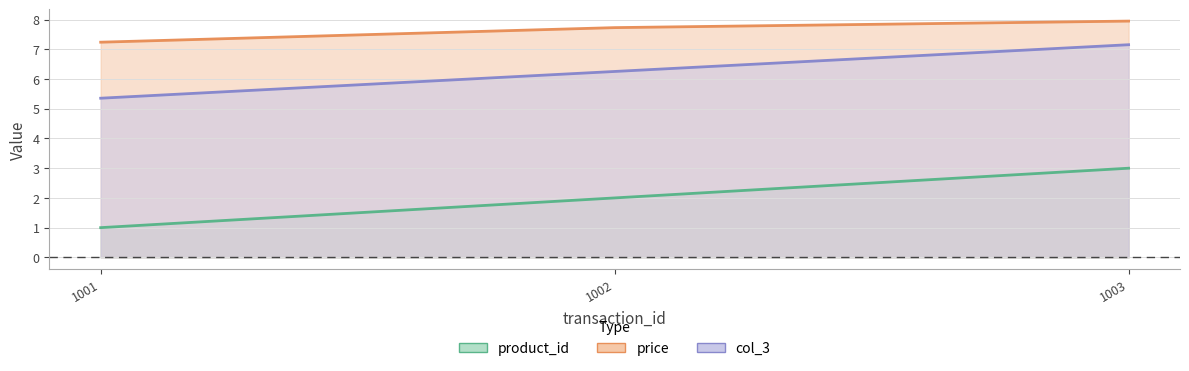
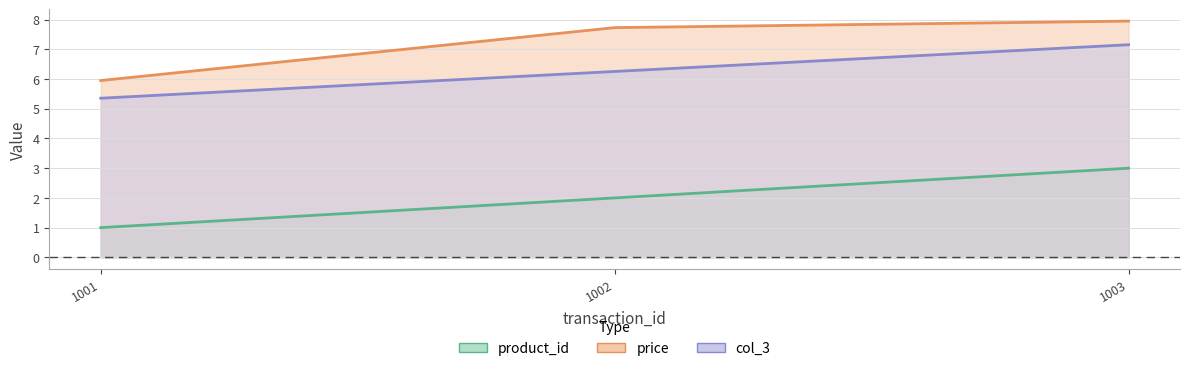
  {
    "price": {
-     "1001": 7.2,
+     "1001": 6.0,
      "1002": 7.7,
      "1003": 8.0
    }
  }
